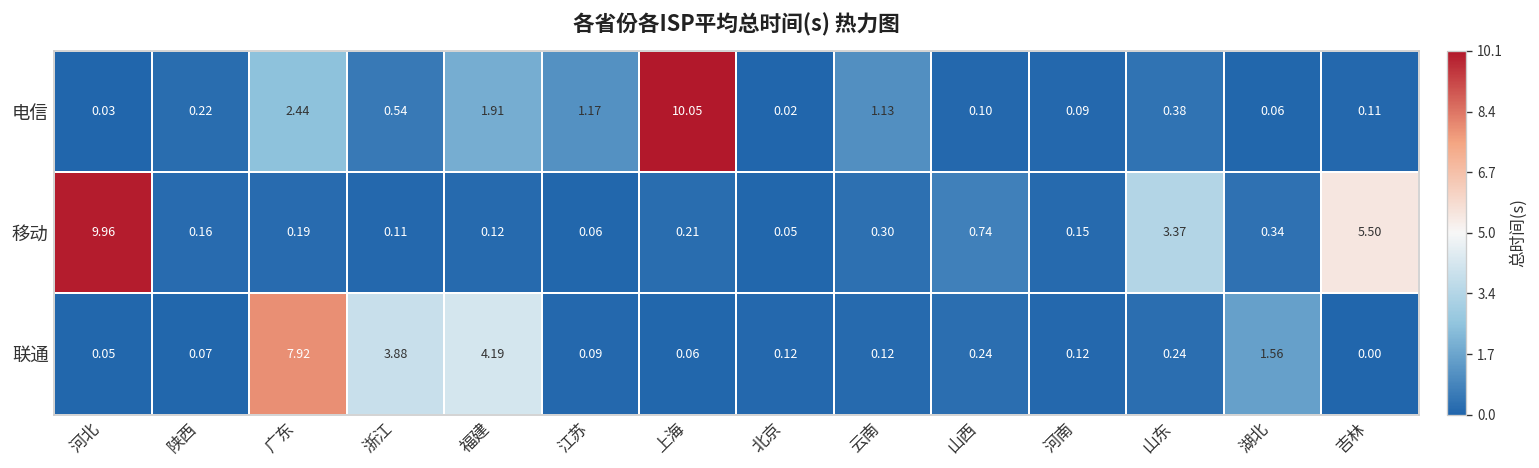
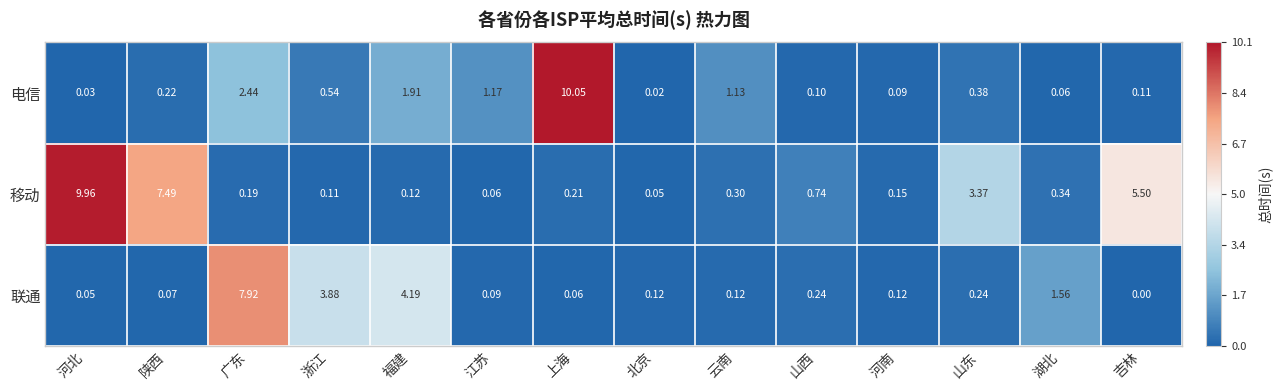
  {
    "电信": {
      "河北": 0.03,
      "陕西": 0.22,
      "广东": 2.44,
      "浙江": 0.54,
      "福建": 1.91,
      "江苏": 1.17,
      "上海": 10.05,
      "北京": 0.02,
      "云南": 1.13,
      "山西": 0.10,
      "河南": 0.09,
      "山东": 0.38,
      "湖北": 0.06,
      "吉林": 0.11
    },
    "移动": {
      "河北": 9.96,
-     "陕西": 0.16,
+     "陕西": 7.49,
      "广东": 0.19,
      "浙江": 0.11,
      "福建": 0.12,
      "江苏": 0.06,
      "上海": 0.21,
      "北京": 0.05,
      "云南": 0.30,
      "山西": 0.74,
      "河南": 0.15,
      "山东": 3.37,
      "湖北": 0.34,
      "吉林": 5.50
    },
    "联通": {
      "河北": 0.05,
      "陕西": 0.07,
      "广东": 7.92,
      "浙江": 3.88,
      "福建": 4.19,
      "江苏": 0.09,
      "上海": 0.06,
      "北京": 0.12,
      "云南": 0.12,
      "山西": 0.24,
      "河南": 0.12,
      "山东": 0.24,
      "湖北": 1.56,
      "吉林": 0.00
    }
  }
